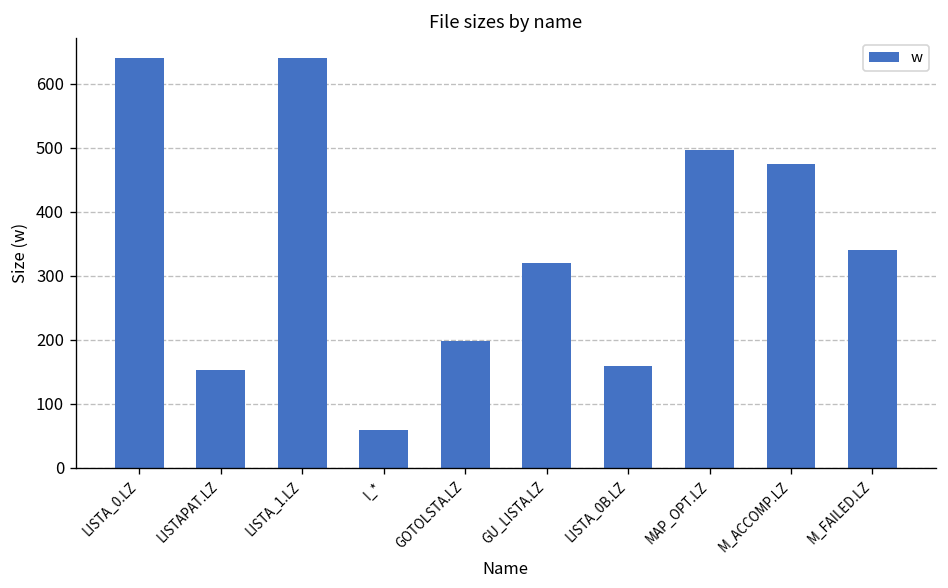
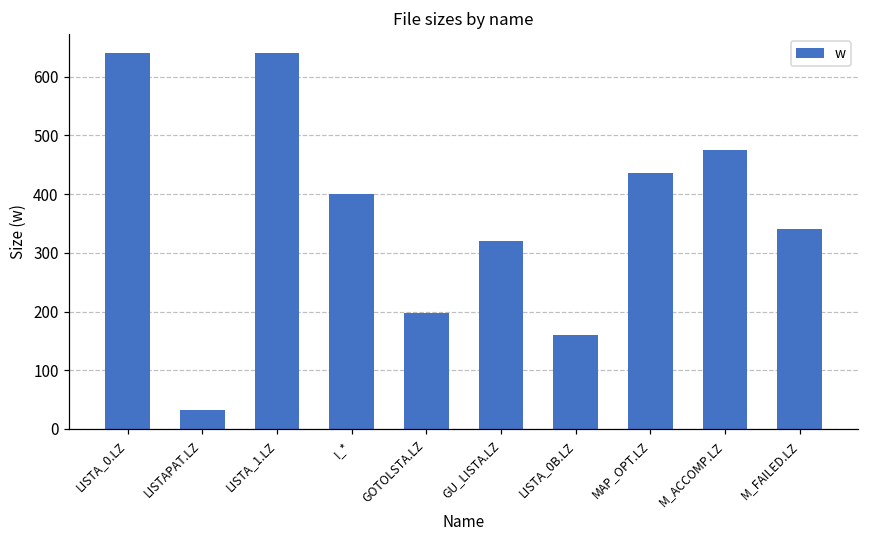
  {
    "LISTA_0.LZ": 640,
-   "LISTAPAT.LZ": 150,
+   "LISTAPAT.LZ": 30,
    "LISTA_1.LZ": 640,
-   "I_*": 60,
+   "I_*": 400,
    "GOTOLSTA.LZ": 200,
    "GU_LISTA.LZ": 320,
    "LISTA_0B.LZ": 160,
-   "MAP_OPT.LZ": 500,
+   "MAP_OPT.LZ": 440,
    "M_ACCOMP.LZ": 480,
    "M_FAILED.LZ": 340
  }
